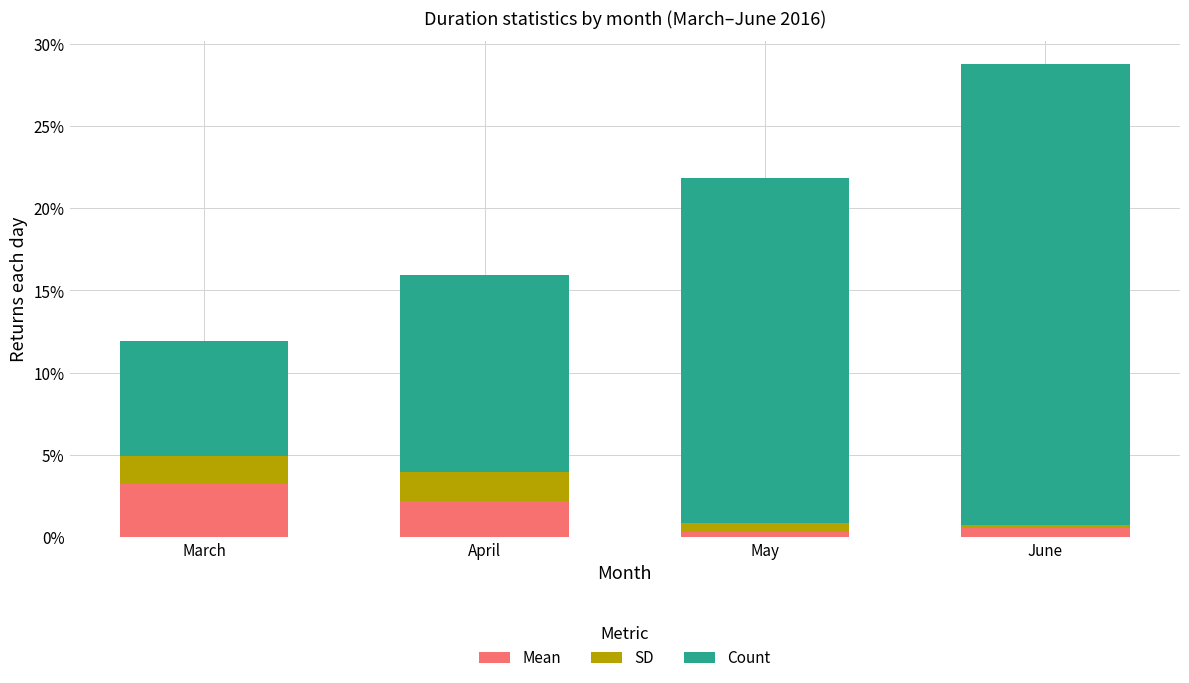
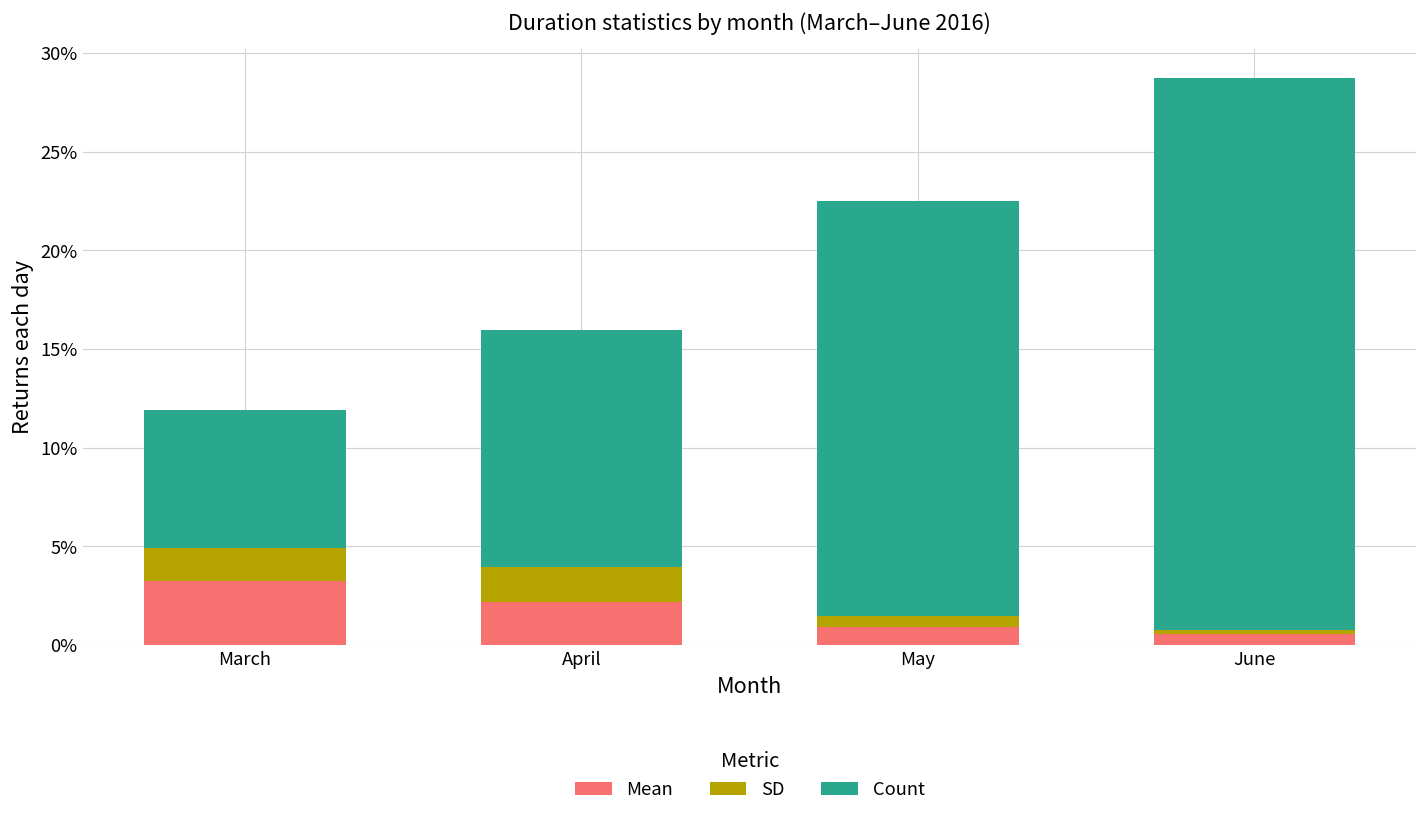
  {
    "Mean": {
      "March": "3.2%",
      "April": "2.2%",
-     "May": "0.3%",
+     "May": "0.9%",
      "June": "0.5%"
    },
    "SD": {
      "March": "1.7%",
      "April": "1.8%",
      "May": "0.6%",
      "June": "0.2%"
    },
    "Count": {
      "March": "7.0%",
      "April": "12.0%",
      "May": "21.0%",
      "June": "28.0%"
    }
  }
